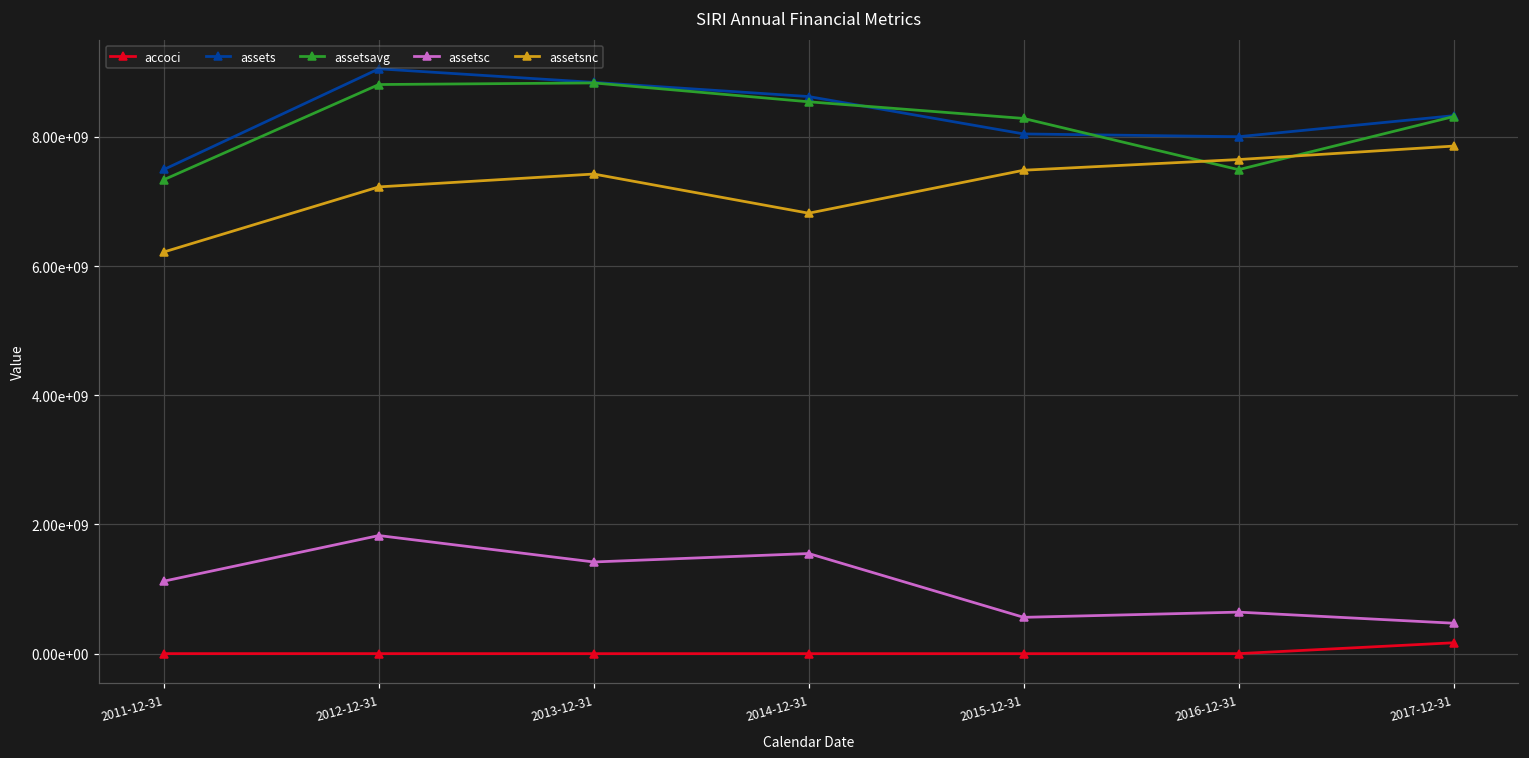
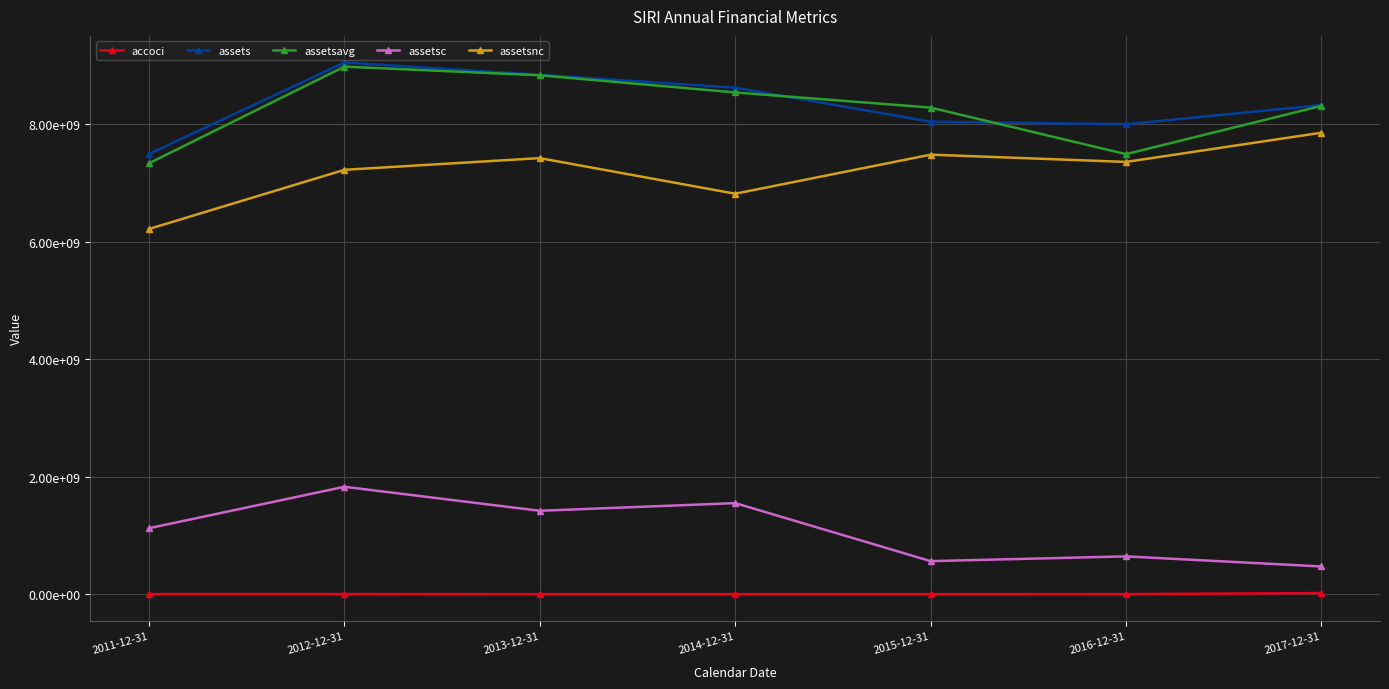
  {
    "accoci": {
      "2011-12-31": 0,
      "2012-12-31": 0,
      "2013-12-31": 0,
      "2014-12-31": 0,
      "2015-12-31": 0,
      "2016-12-31": 0,
-     "2017-12-31": 200000000
+     "2017-12-31": 0
    },
    "assets": {
      "2011-12-31": 7500000000,
      "2012-12-31": 9100000000,
      "2014-12-31": 8600000000,
      "2015-12-31": 8000000000,
      "2016-12-31": 8000000000
    },
    "assetsavg": {
      "2011-12-31": 7300000000,
-     "2012-12-31": 8800000000,
+     "2012-12-31": 9000000000,
      "2014-12-31": 8500000000,
      "2015-12-31": 8300000000,
      "2016-12-31": 7500000000
    },
    "assetsc": {
      "2011-12-31": 1100000000,
      "2012-12-31": 1800000000,
      "2013-12-31": 1400000000,
      "2014-12-31": 1500000000,
      "2015-12-31": 600000000,
      "2016-12-31": 600000000,
      "2017-12-31": 500000000
    },
    "assetsnc": {
      "2011-12-31": 6200000000,
      "2012-12-31": 7200000000,
      "2013-12-31": 7400000000,
      "2014-12-31": 6800000000,
      "2015-12-31": 7500000000,
-     "2016-12-31": 7700000000,
+     "2016-12-31": 7400000000,
      "2017-12-31": 7900000000
    }
  }
